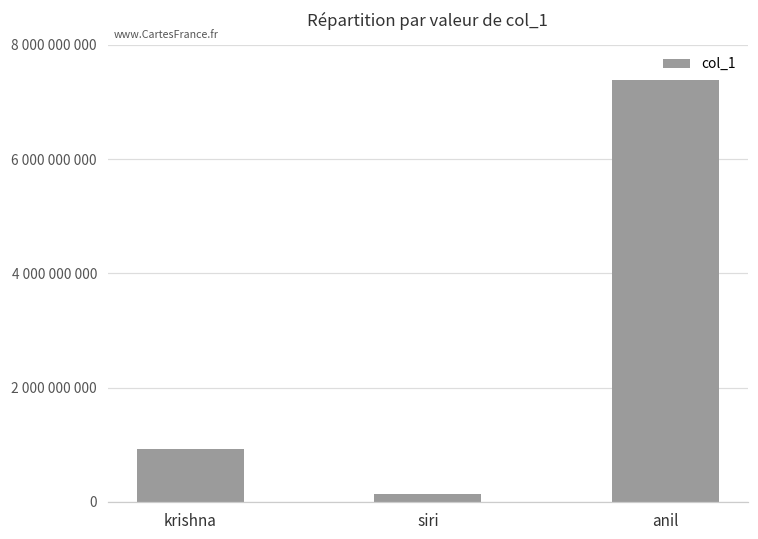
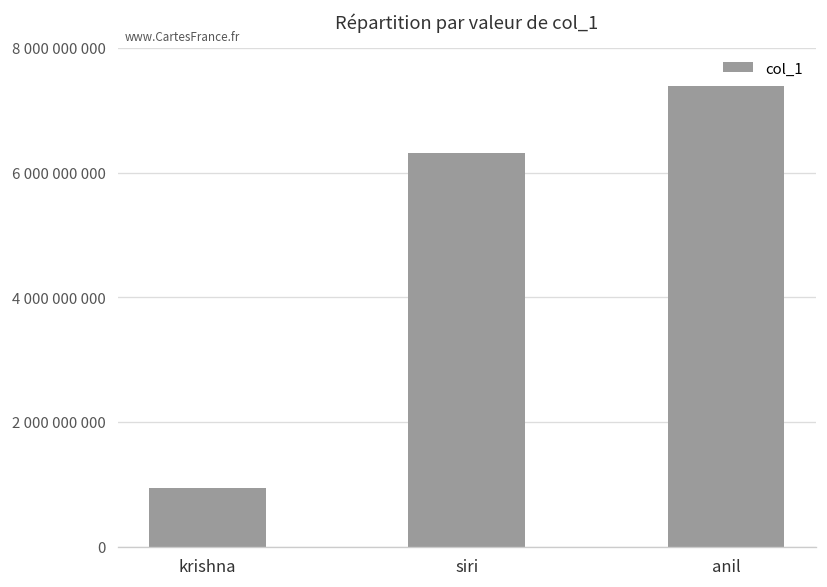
  {
    "krishna": 900000000,
-   "siri": 100000000,
+   "siri": 6300000000,
    "anil": 7400000000
  }
